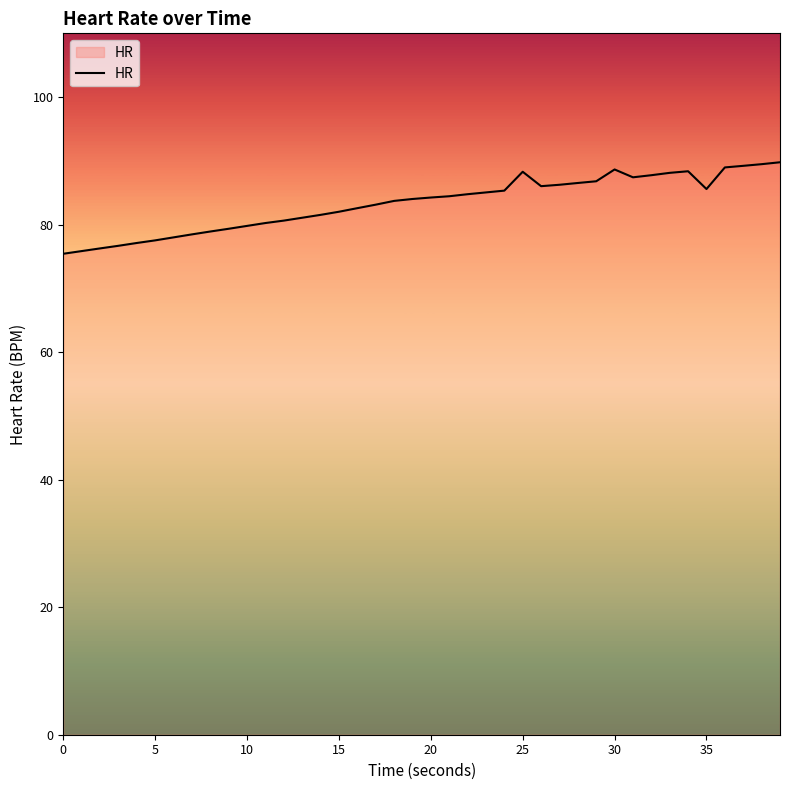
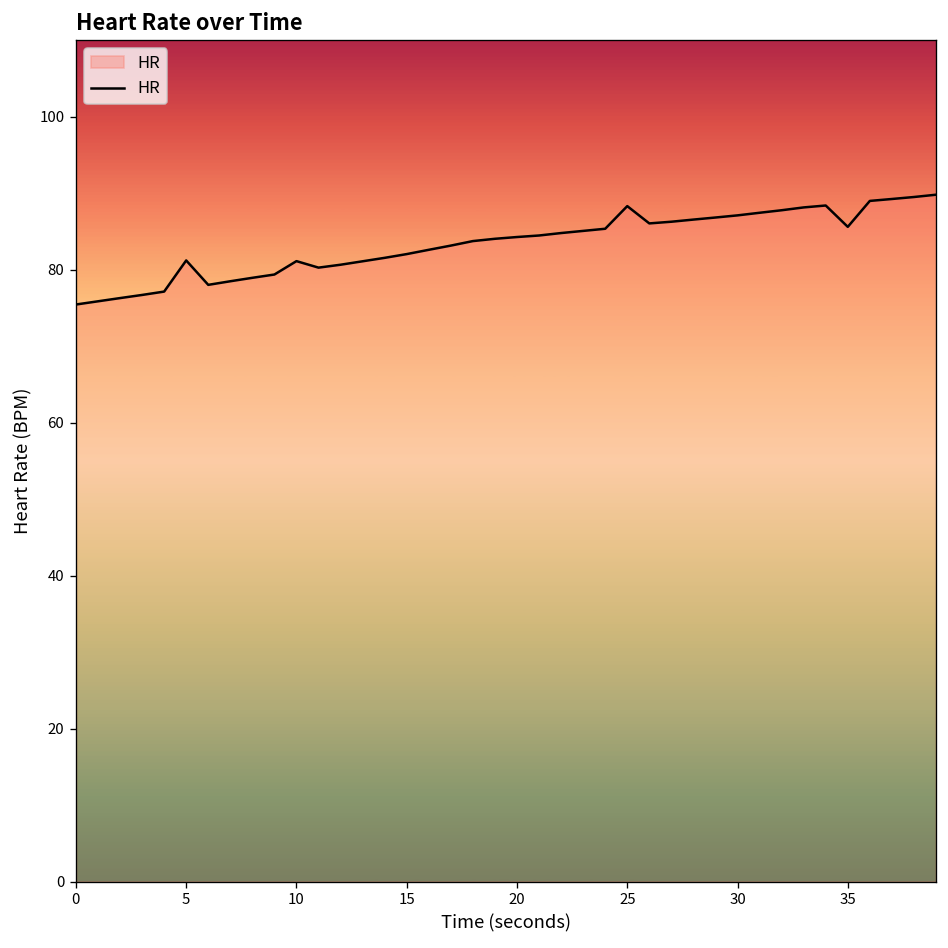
  {
    "0": 75,
-   "5": 78,
-   "10": 80,
+   "5": 81,
+   "10": 81,
    "15": 82,
    "20": 84,
    "25": 88,
-   "30": 89,
+   "30": 87,
    "35": 86
  }
